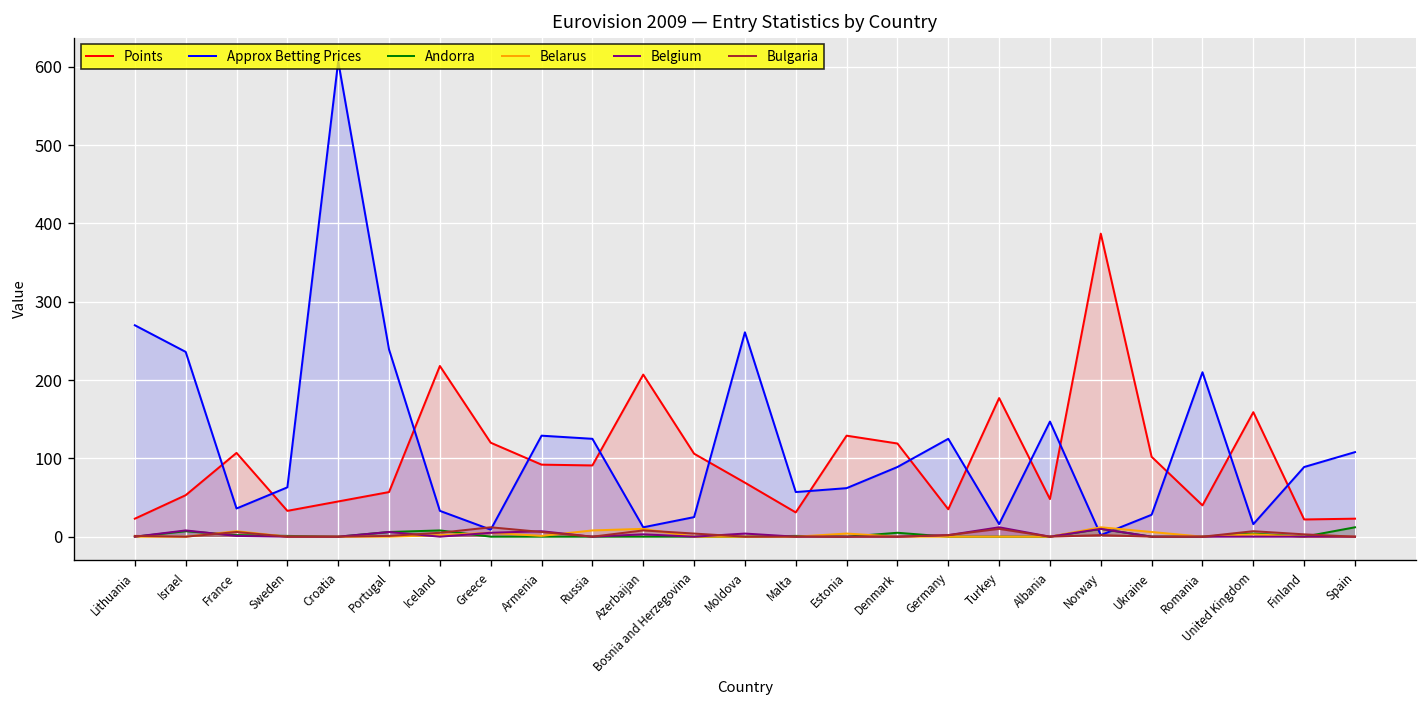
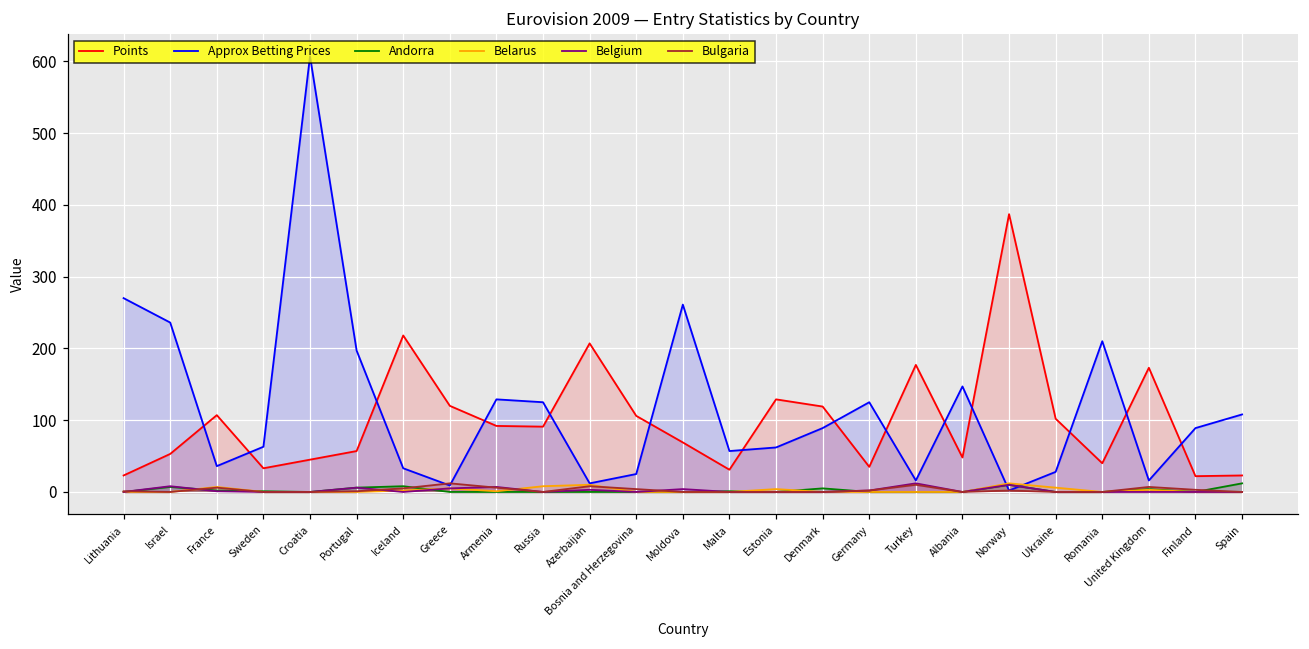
  {
    "Points": {
      "Lithuania": 20,
      "Israel": 50,
      "France": 110,
      "Sweden": 30,
      "Croatia": 50,
      "Portugal": 60,
      "Iceland": 220,
      "Greece": 120,
      "Armenia": 90,
      "Russia": 90,
      "Azerbaijan": 210,
      "Bosnia and Herzegovina": 110,
      "Moldova": 70,
      "Malta": 30,
      "Estonia": 130,
      "Denmark": 120,
      "Germany": 40,
      "Turkey": 180,
      "Albania": 50,
      "Norway": 390,
      "Ukraine": 100,
      "Romania": 40,
-     "United Kingdom": 160,
+     "United Kingdom": 170,
      "Finland": 20,
      "Spain": 20
    },
    "Approx Betting Prices": {
      "Lithuania": 270,
      "Israel": 240,
      "France": 40,
      "Sweden": 60,
-     "Portugal": 240,
+     "Portugal": 200,
      "Iceland": 30,
      "Armenia": 130,
      "Russia": 130,
      "Bosnia and Herzegovina": 30,
      "Moldova": 260,
      "Malta": 60,
      "Estonia": 60,
      "Denmark": 90,
      "Germany": 130,
      "Turkey": 20,
      "Albania": 150,
      "Ukraine": 30,
      "Romania": 210,
      "United Kingdom": 20,
      "Finland": 90,
      "Spain": 110
    },
    "Andorra": {
      "Greece": 0,
      "Denmark": 10,
      "Spain": 10
    },
    "Belarus": {
      "Russia": 10,
      "Estonia": 0,
      "Ukraine": 10
    },
    "Belgium": {
      "Moldova": 0
    },
    "Bulgaria": {
      "Bosnia and Herzegovina": 0
    }
  }
